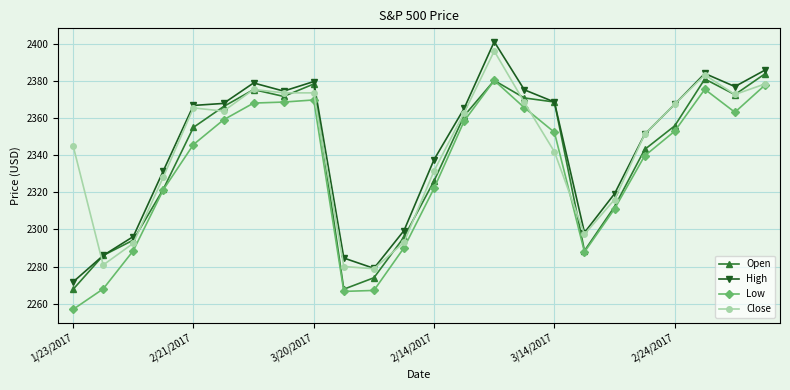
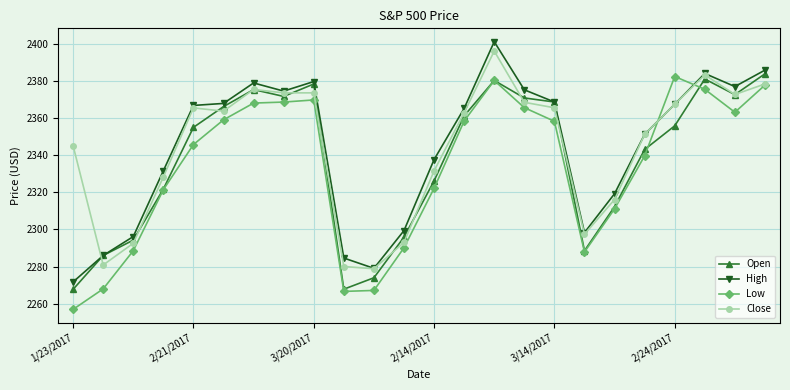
  {
    "Low": {
      "1/23/2017": 2257,
      "2/21/2017": 2346,
      "3/20/2017": 2370,
      "2/14/2017": 2322,
-     "3/14/2017": 2352,
-     "2/24/2017": 2353
+     "3/14/2017": 2358,
+     "2/24/2017": 2382
    },
    "Close": {
      "1/23/2017": 2345,
      "3/20/2017": 2373,
      "2/14/2017": 2332,
-     "3/14/2017": 2342
+     "3/14/2017": 2365
    }
  }
